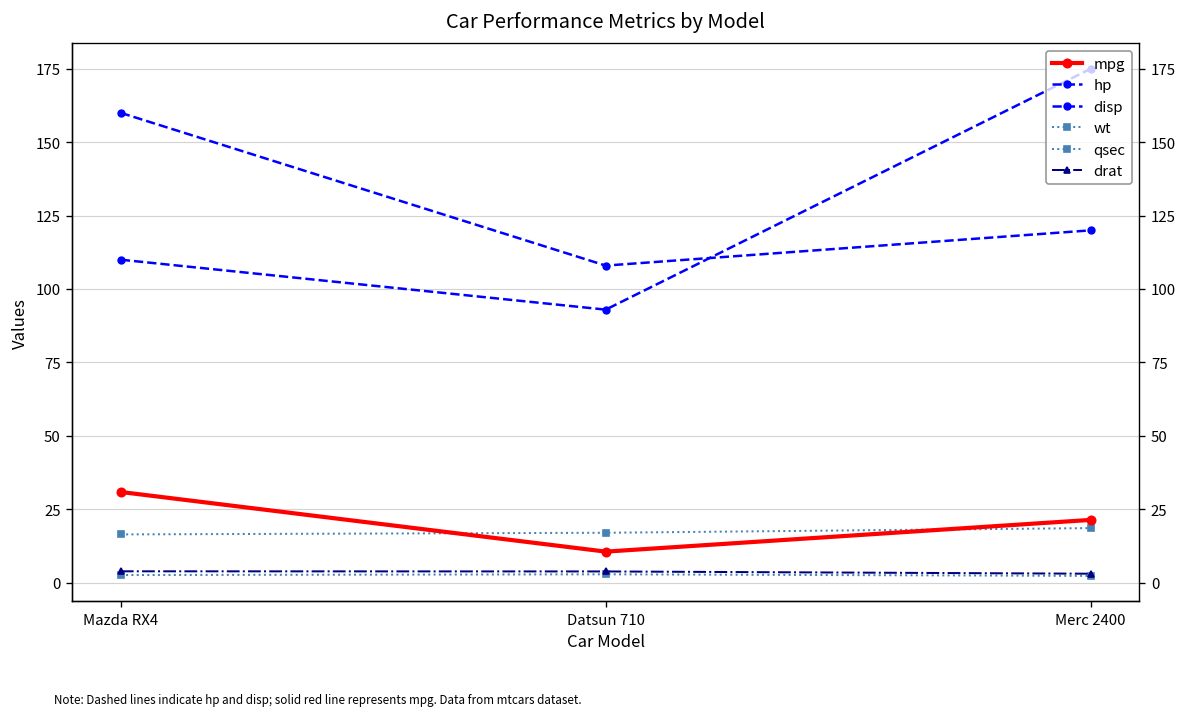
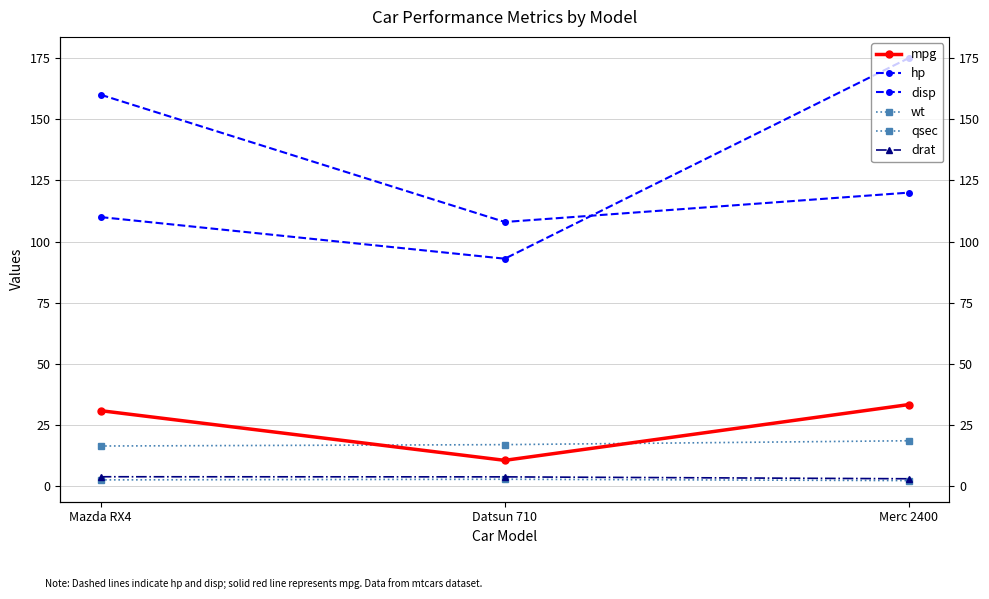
  {
    "mpg": {
      "Mazda RX4": 31,
      "Datsun 710": 11,
-     "Merc 2400": 21
+     "Merc 2400": 33
    },
    "drat": {
      "Mazda RX4": 4
    }
  }
